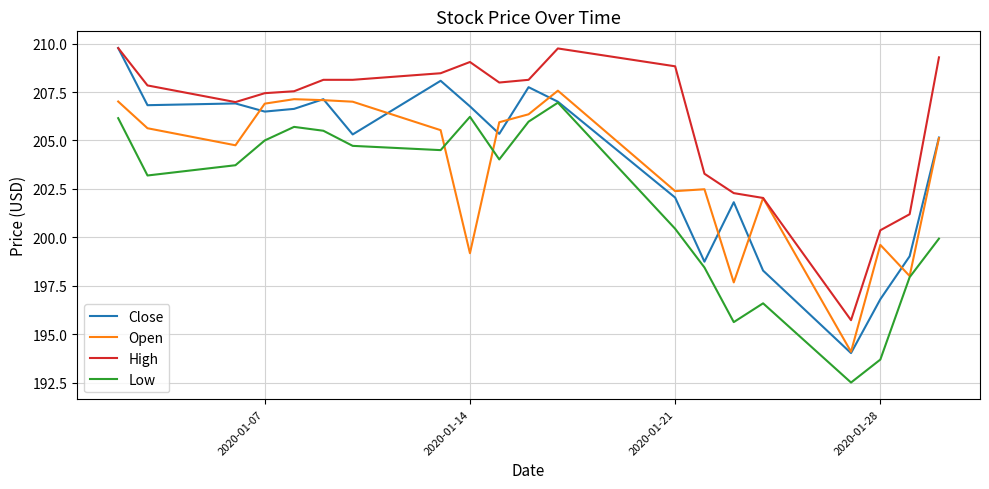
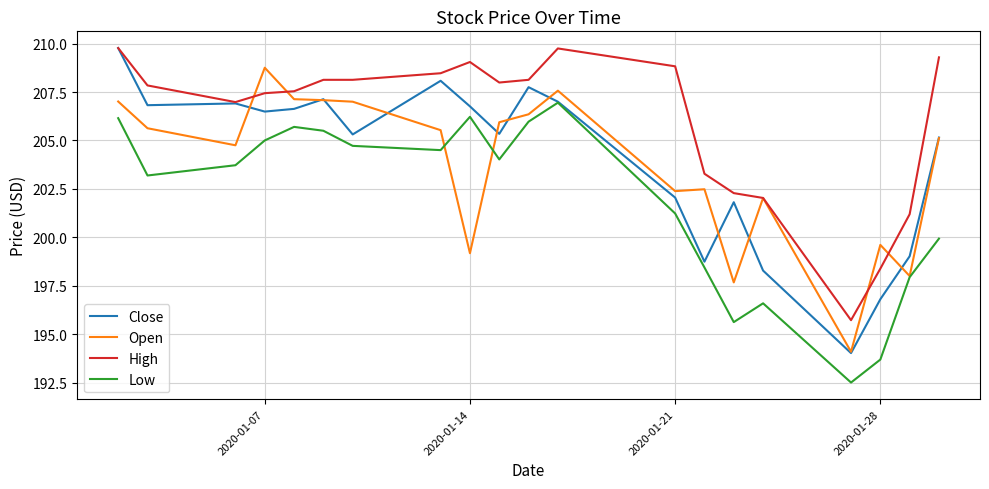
  {
    "Close": {
      "2020-01-07": 206.5,
      "2020-01-14": 206.8,
      "2020-01-21": 202.1,
      "2020-01-28": 196.8
    },
    "Open": {
-     "2020-01-07": 206.9,
+     "2020-01-07": 208.8,
      "2020-01-14": 199.2,
      "2020-01-21": 202.4,
      "2020-01-28": 199.6
    },
    "High": {
      "2020-01-07": 207.4,
      "2020-01-14": 209.1,
      "2020-01-21": 208.8,
-     "2020-01-28": 200.4
+     "2020-01-28": 198.4
    },
    "Low": {
      "2020-01-07": 205.0,
      "2020-01-14": 206.2,
-     "2020-01-21": 200.4,
+     "2020-01-21": 201.2,
      "2020-01-28": 193.7
    }
  }
